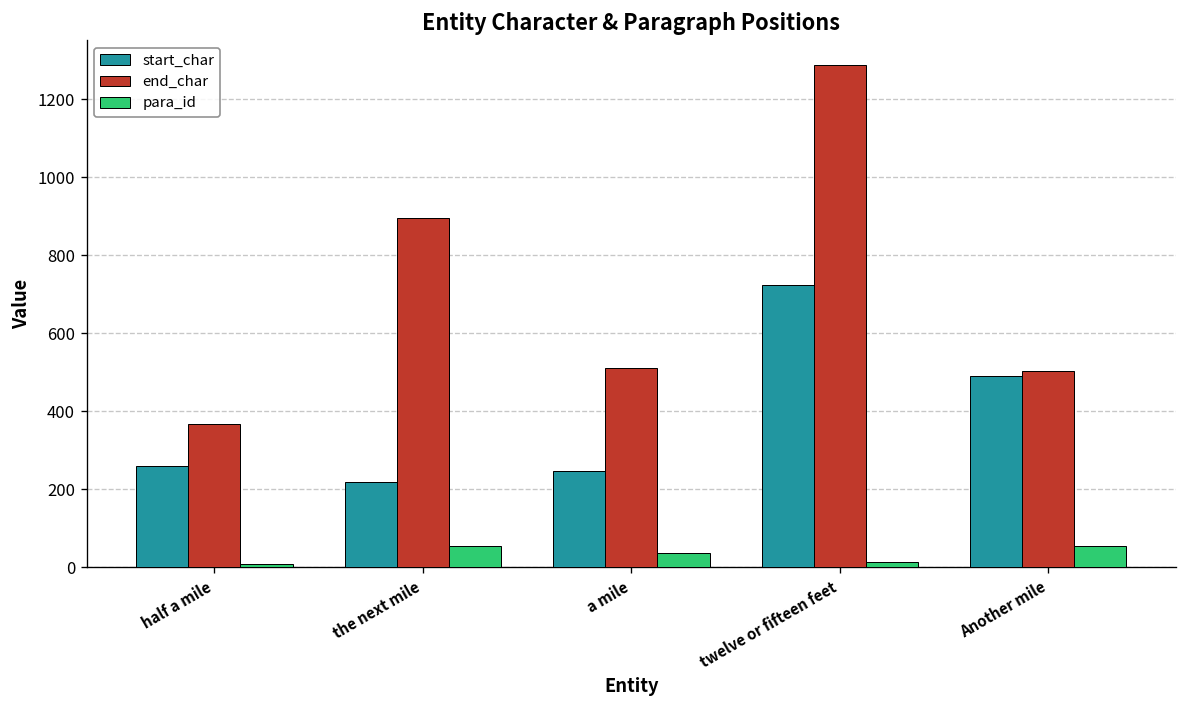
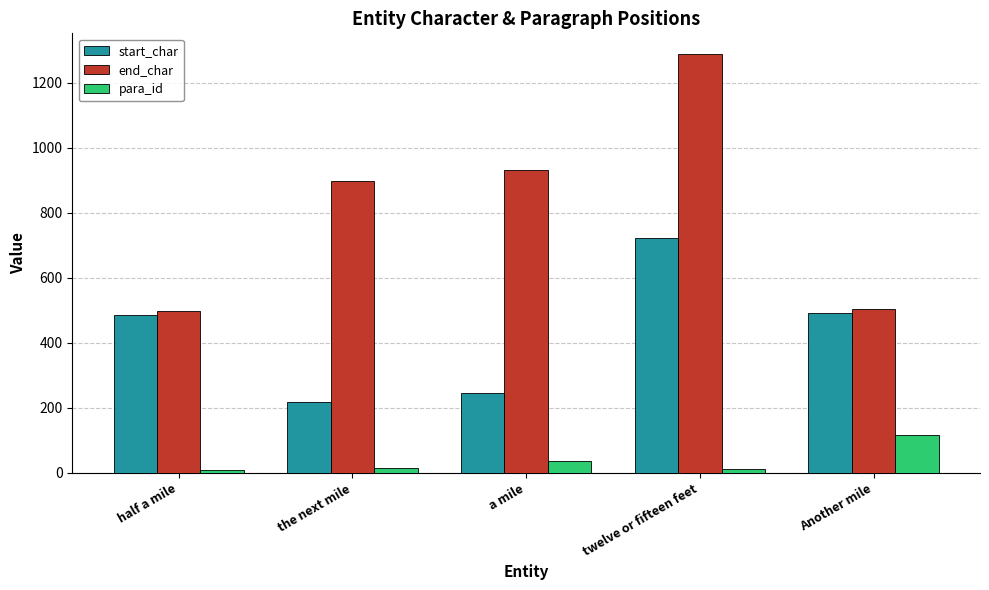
  {
    "start_char": {
-     "half a mile": 260,
+     "half a mile": 490,
      "the next mile": 220,
      "a mile": 250,
      "twelve or fifteen feet": 720,
      "Another mile": 490
    },
    "end_char": {
-     "half a mile": 370,
+     "half a mile": 500,
      "the next mile": 900,
-     "a mile": 510,
+     "a mile": 930,
      "twelve or fifteen feet": 1290,
      "Another mile": 500
    },
    "para_id": {
      "half a mile": 10,
-     "the next mile": 50,
+     "the next mile": 10,
      "a mile": 40,
      "twelve or fifteen feet": 10,
-     "Another mile": 60
+     "Another mile": 120
    }
  }
